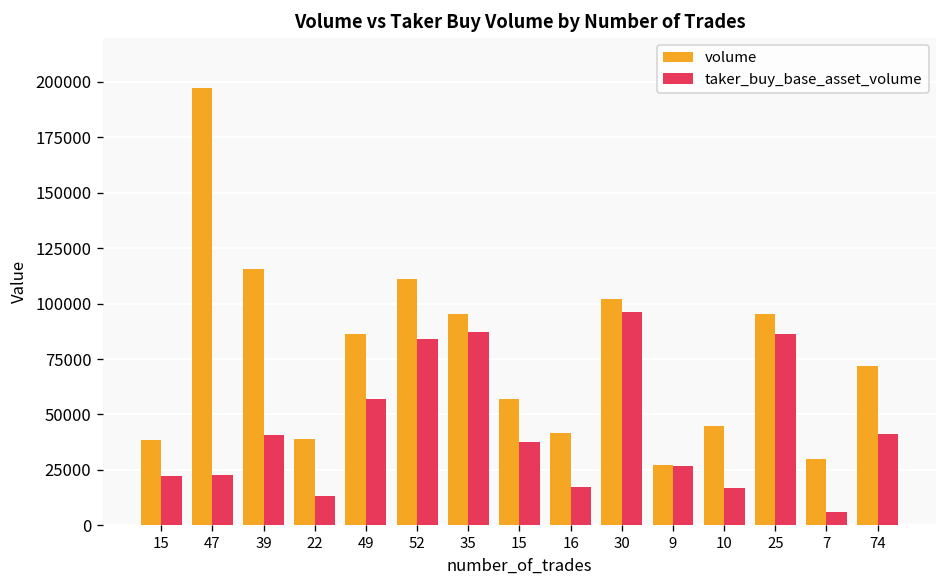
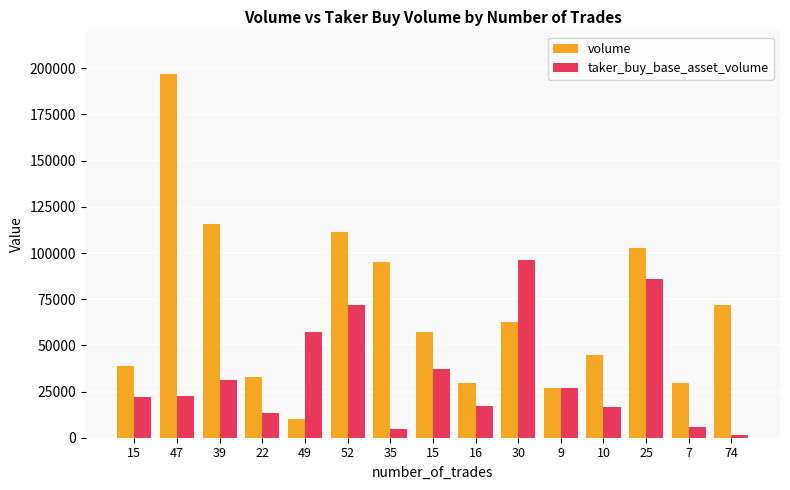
  {
    "volume": {
      "47": 197000,
      "39": 115000,
-     "22": 39000,
-     "49": 86000,
+     "22": 33000,
+     "49": 10000,
      "52": 111000,
      "35": 95000,
-     "16": 42000,
-     "30": 102000,
+     "16": 30000,
+     "30": 63000,
      "9": 27000,
      "10": 45000,
-     "25": 95000,
+     "25": 103000,
      "7": 30000,
      "74": 72000
    },
    "taker_buy_base_asset_volume": {
      "47": 23000,
-     "39": 41000,
+     "39": 31000,
      "22": 13000,
      "49": 57000,
-     "52": 84000,
-     "35": 87000,
+     "52": 72000,
+     "35": 5000,
      "16": 17000,
      "30": 96000,
      "9": 27000,
      "10": 17000,
      "25": 86000,
      "7": 6000,
-     "74": 41000
+     "74": 2000
    }
  }
